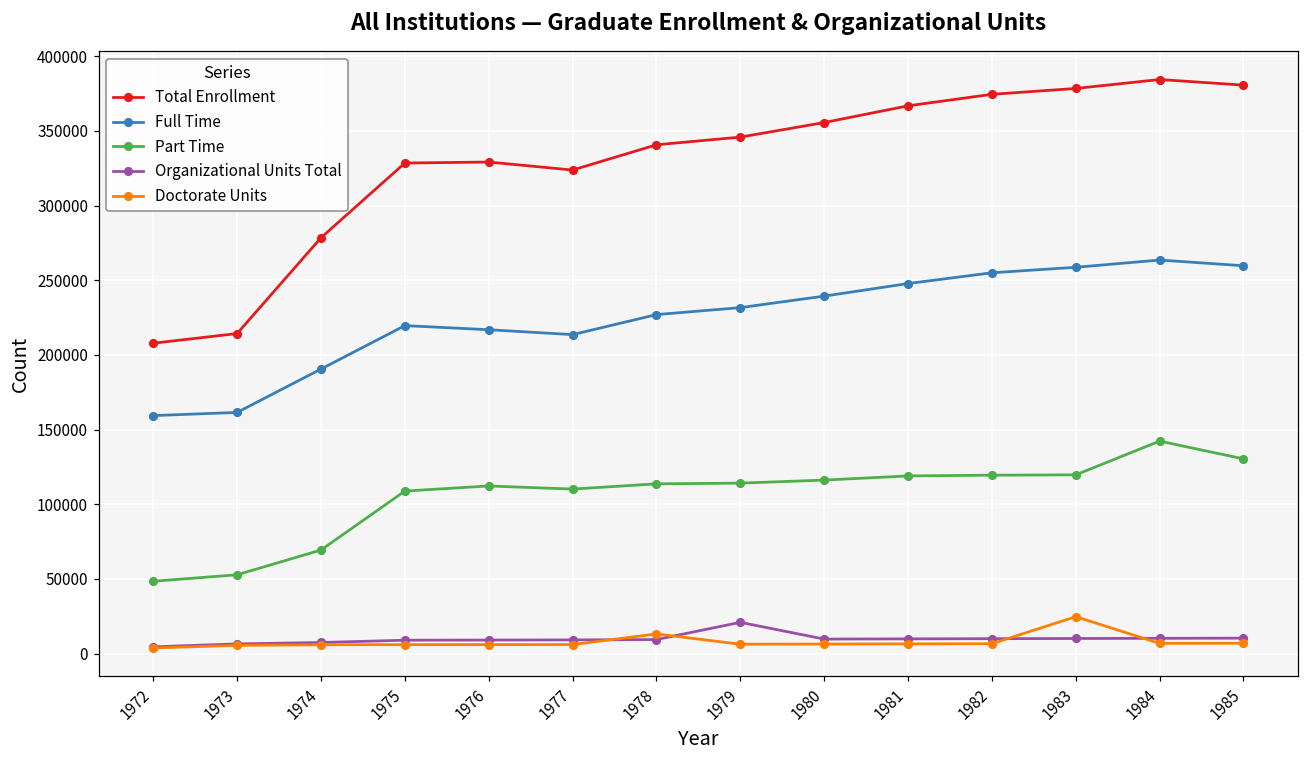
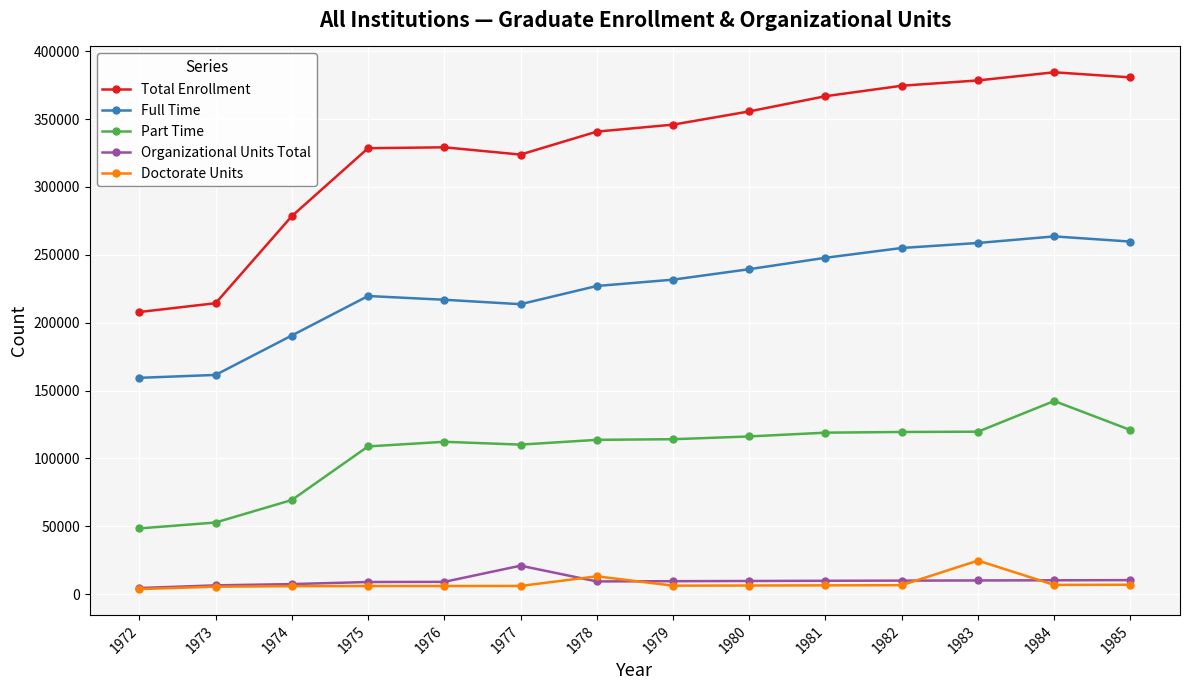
  {
    "Total Enrollment": {
      "1972": 208000,
      "1973": 214000,
      "1974": 278000,
      "1975": 329000,
      "1976": 329000,
      "1977": 324000,
      "1978": 341000,
      "1979": 346000,
      "1980": 356000,
      "1981": 367000,
      "1982": 375000,
      "1983": 378000,
      "1984": 384000,
      "1985": 381000
    },
    "Full Time": {
      "1972": 159000,
      "1973": 162000,
      "1974": 191000,
      "1975": 220000,
      "1976": 217000,
      "1977": 214000,
      "1978": 227000,
      "1979": 232000,
      "1980": 239000,
      "1981": 248000,
      "1982": 255000,
      "1983": 259000,
      "1984": 264000,
      "1985": 260000
    },
    "Part Time": {
      "1972": 48000,
      "1973": 53000,
      "1974": 69000,
      "1975": 109000,
      "1976": 112000,
      "1977": 110000,
      "1978": 114000,
      "1979": 114000,
      "1980": 116000,
      "1981": 119000,
      "1982": 120000,
      "1983": 120000,
      "1984": 142000,
-     "1985": 130000
+     "1985": 121000
    },
    "Organizational Units Total": {
      "1975": 9000,
      "1976": 9000,
-     "1977": 9000,
+     "1977": 21000,
      "1978": 9000,
-     "1979": 21000,
+     "1979": 10000,
      "1980": 10000,
      "1981": 10000,
      "1982": 10000,
      "1983": 10000,
      "1984": 10000,
      "1985": 10000
    },
    "Doctorate Units": {
      "1975": 6000,
      "1976": 6000,
      "1977": 6000,
      "1978": 13000,
      "1979": 6000,
      "1980": 6000,
      "1981": 7000,
      "1982": 7000,
      "1983": 25000,
      "1984": 7000,
      "1985": 7000
    }
  }
